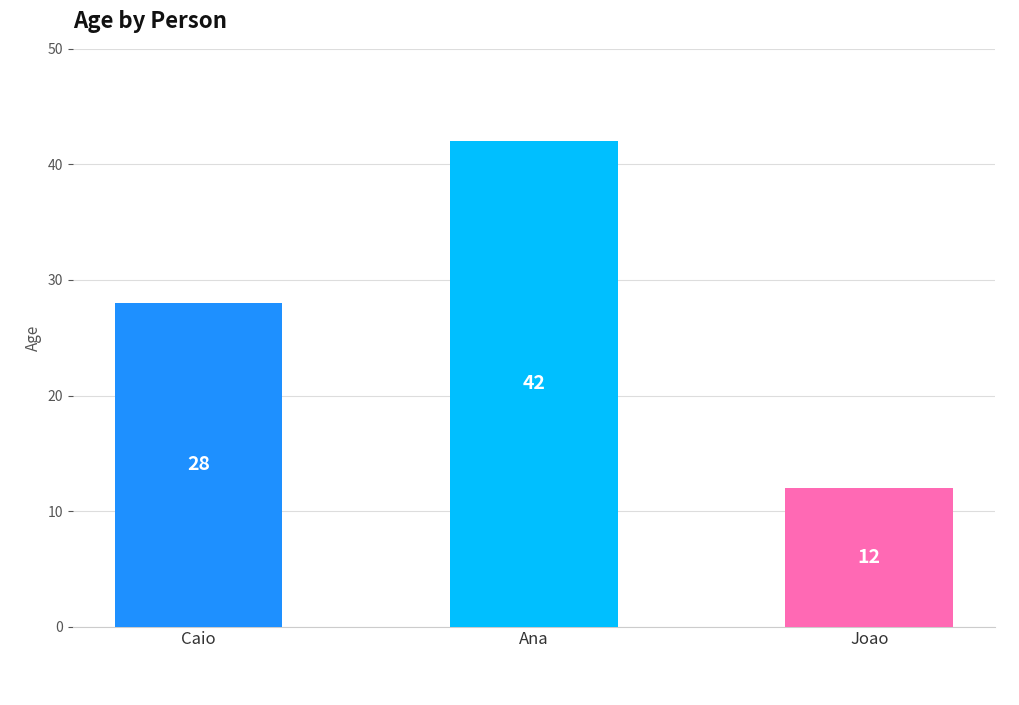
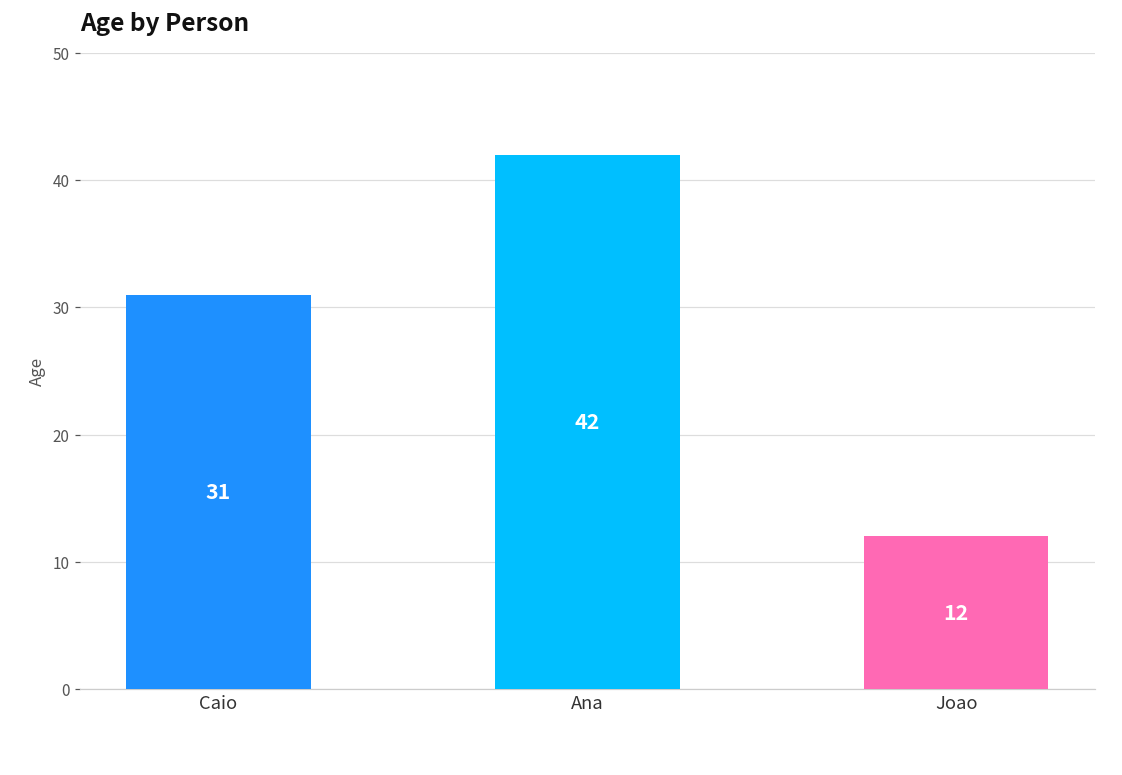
  {
-   "Caio": 28,
+   "Caio": 31,
    "Ana": 42,
    "Joao": 12
  }
